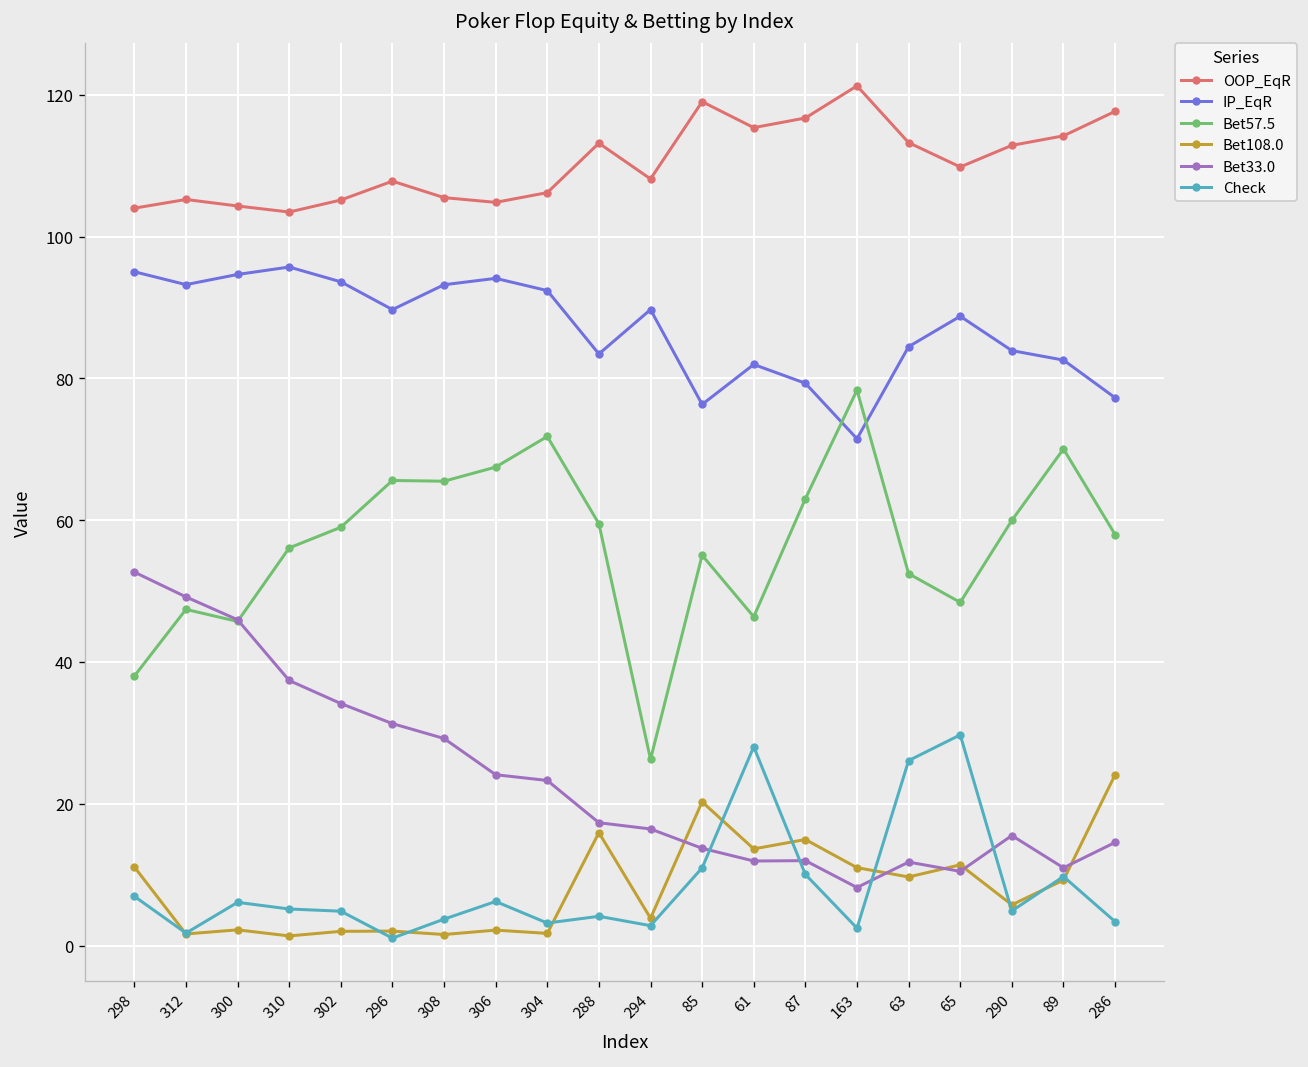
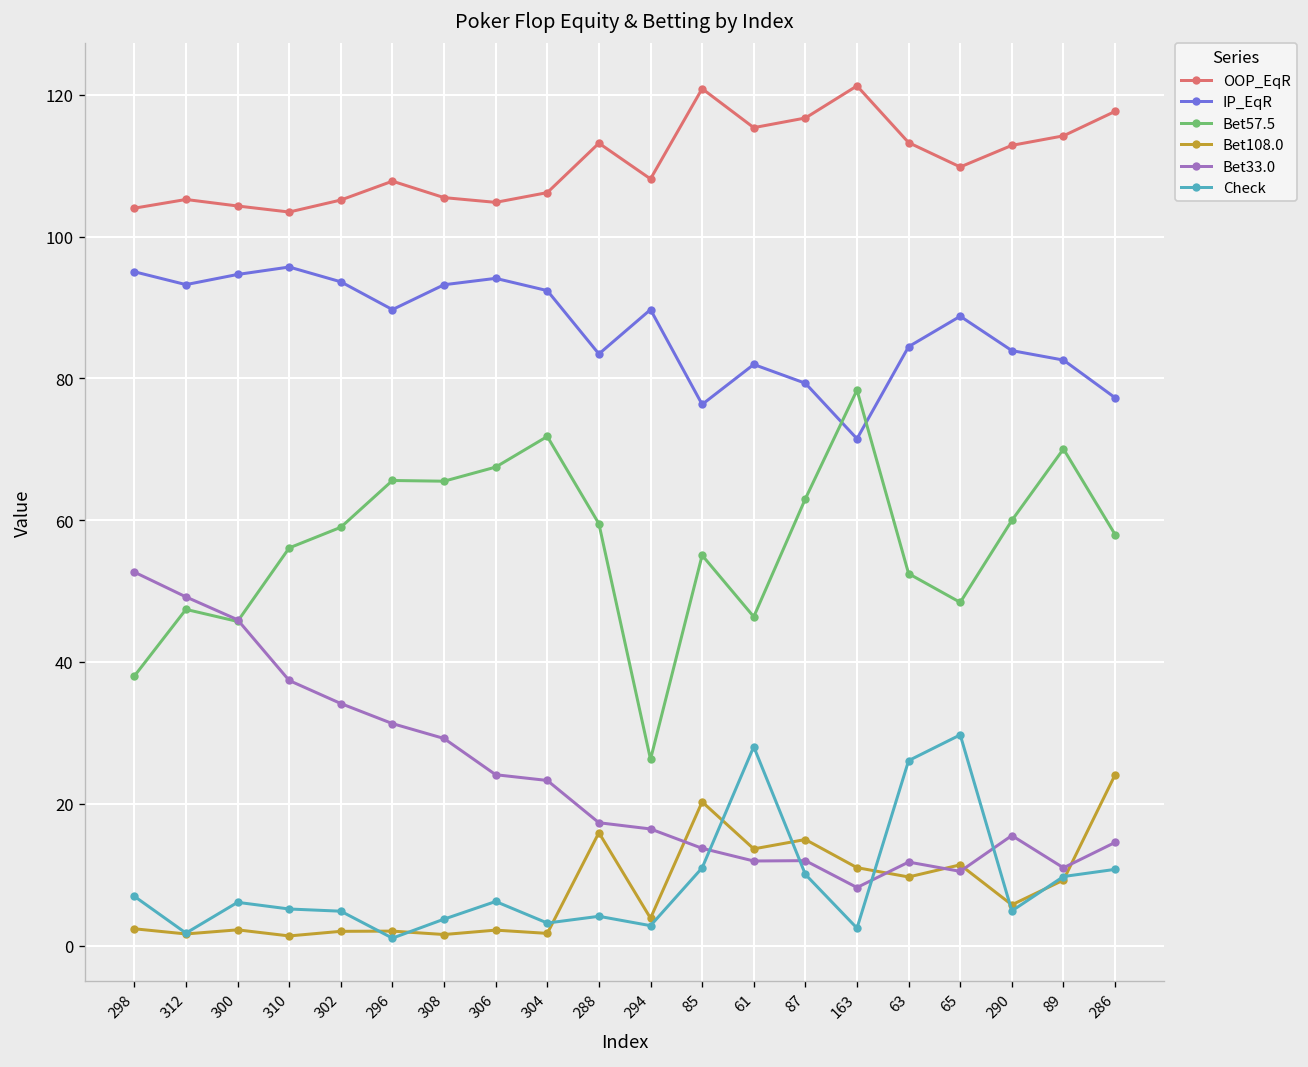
  {
    "OOP_EqR": {
      "298": 104,
      "312": 105,
      "300": 104,
      "310": 103,
      "302": 105,
      "296": 108,
      "308": 106,
      "306": 105,
      "304": 106,
      "288": 113,
      "294": 108,
-     "85": 119,
+     "85": 121,
      "61": 115,
      "87": 117,
      "163": 121,
      "63": 113,
      "65": 110,
      "290": 113,
      "89": 114,
      "286": 118
    },
    "Bet57.5": {
      "298": 38,
      "312": 47,
      "310": 56,
      "302": 59,
      "296": 66,
      "308": 66,
      "306": 67,
      "304": 72,
      "288": 60,
      "294": 26,
      "85": 55,
      "61": 46,
      "87": 63,
      "163": 78,
      "63": 52,
      "65": 48,
      "290": 60,
      "89": 70,
      "286": 58
    },
    "Bet108.0": {
-     "298": 11,
+     "298": 2,
      "300": 2,
      "310": 1,
      "302": 2,
      "296": 2,
      "308": 2,
      "306": 2,
      "304": 2,
      "288": 16,
      "294": 4,
      "85": 20,
      "61": 14,
      "87": 15,
      "163": 11,
      "63": 10,
      "65": 11,
      "290": 6,
      "89": 9,
      "286": 24
    },
    "Check": {
      "298": 7,
      "300": 6,
      "310": 5,
      "302": 5,
      "296": 1,
      "308": 4,
      "306": 6,
      "304": 3,
      "288": 4,
      "294": 3,
      "85": 11,
      "61": 28,
      "87": 10,
      "163": 2,
      "63": 26,
      "65": 30,
      "290": 5,
      "89": 10,
-     "286": 3
+     "286": 11
    }
  }
